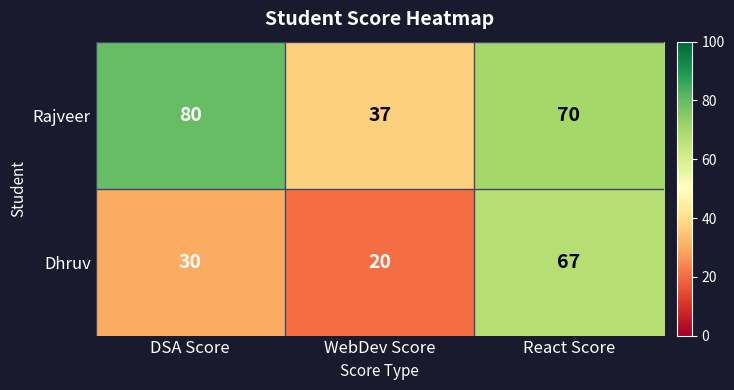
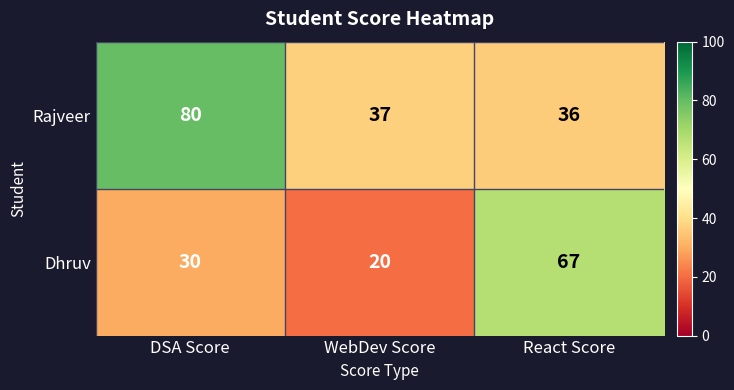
  {
    "Rajveer": {
      "DSA Score": 80,
      "WebDev Score": 37,
-     "React Score": 70
+     "React Score": 36
    },
    "Dhruv": {
      "DSA Score": 30,
      "WebDev Score": 20,
      "React Score": 67
    }
  }
